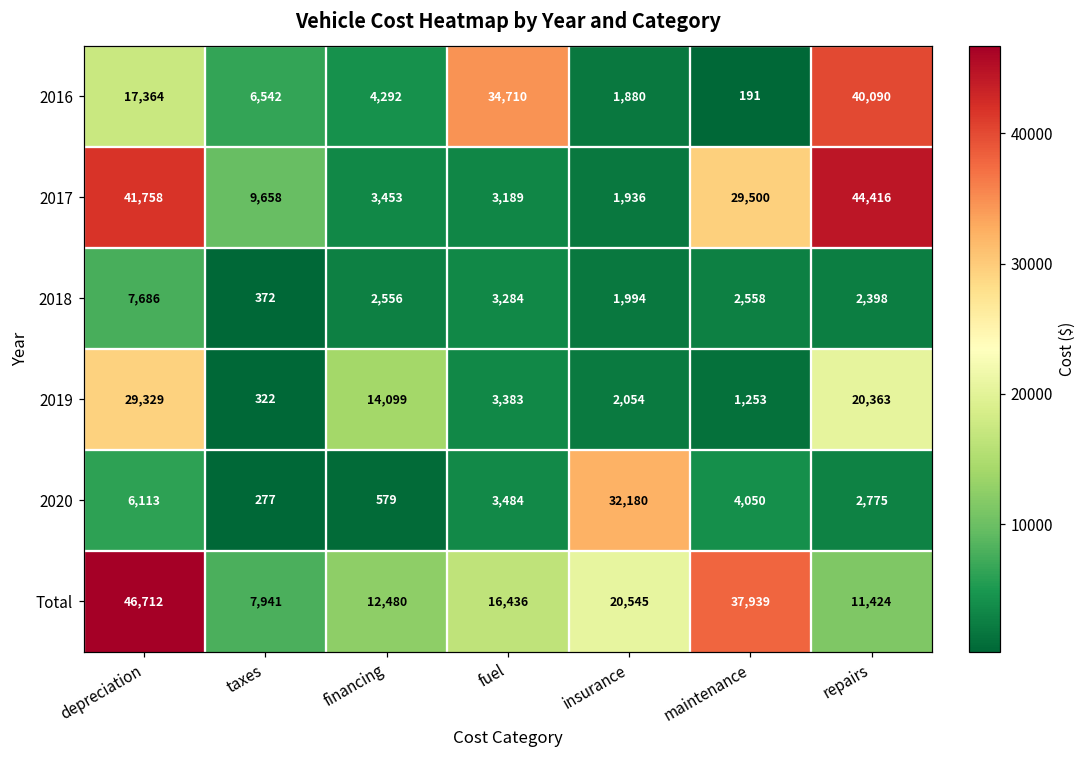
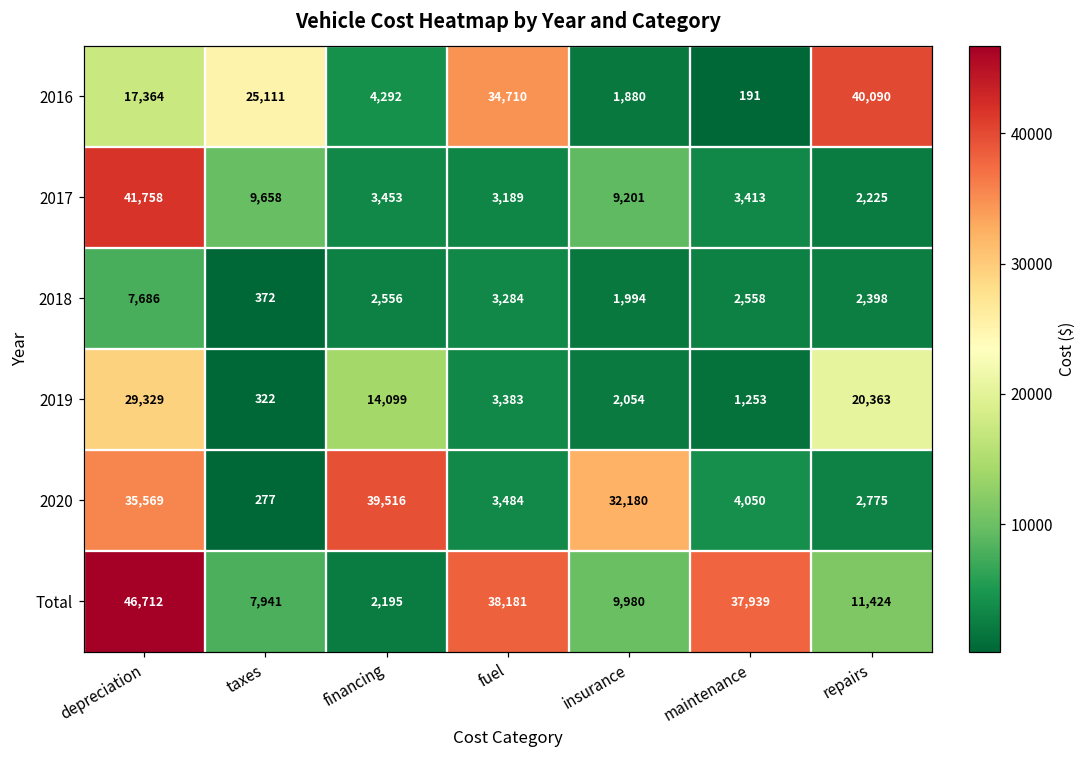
  {
    "2016": {
      "depreciation": "17,364",
-     "taxes": "6,542",
+     "taxes": "25,111",
      "financing": "4,292",
      "fuel": "34,710",
      "insurance": "1,880",
      "maintenance": "191",
      "repairs": "40,090"
    },
    "2017": {
      "depreciation": "41,758",
      "taxes": "9,658",
      "financing": "3,453",
      "fuel": "3,189",
-     "insurance": "1,936",
-     "maintenance": "29,500",
-     "repairs": "44,416"
+     "insurance": "9,201",
+     "maintenance": "3,413",
+     "repairs": "2,225"
    },
    "2018": {
      "depreciation": "7,686",
      "taxes": "372",
      "financing": "2,556",
      "fuel": "3,284",
      "insurance": "1,994",
      "maintenance": "2,558",
      "repairs": "2,398"
    },
    "2019": {
      "depreciation": "29,329",
      "taxes": "322",
      "financing": "14,099",
      "fuel": "3,383",
      "insurance": "2,054",
      "maintenance": "1,253",
      "repairs": "20,363"
    },
    "2020": {
-     "depreciation": "6,113",
+     "depreciation": "35,569",
      "taxes": "277",
-     "financing": "579",
+     "financing": "39,516",
      "fuel": "3,484",
      "insurance": "32,180",
      "maintenance": "4,050",
      "repairs": "2,775"
    },
    "Total": {
      "depreciation": "46,712",
      "taxes": "7,941",
-     "financing": "12,480",
-     "fuel": "16,436",
-     "insurance": "20,545",
+     "financing": "2,195",
+     "fuel": "38,181",
+     "insurance": "9,980",
      "maintenance": "37,939",
      "repairs": "11,424"
    }
  }
